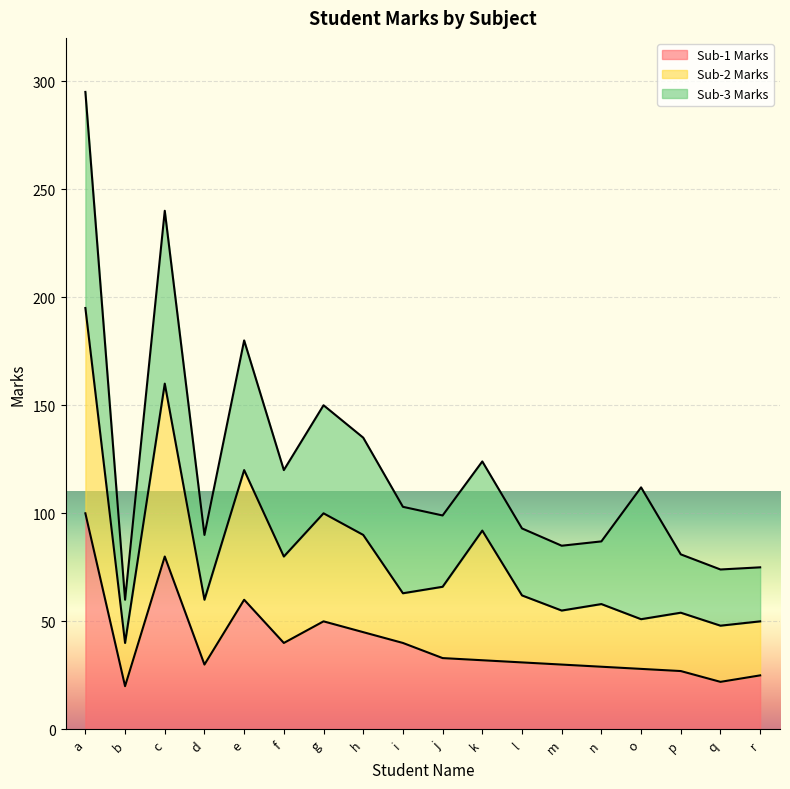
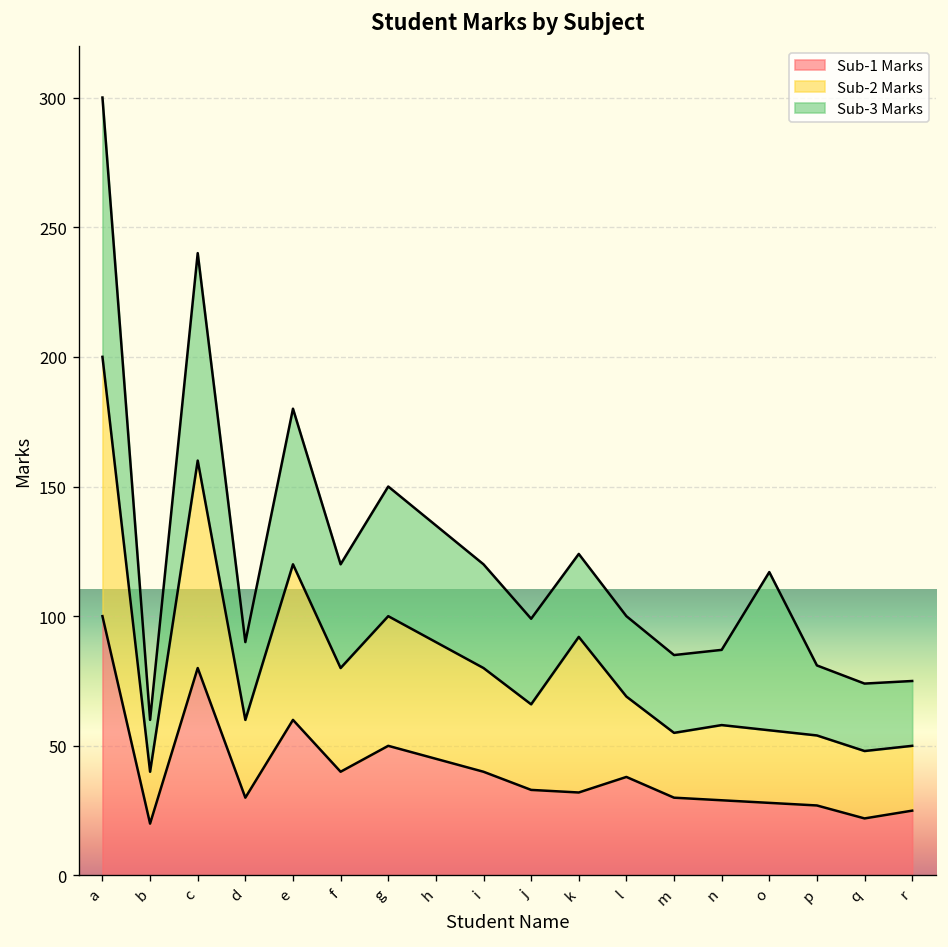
  {
    "Sub-1 Marks": {
      "a": 100,
      "b": 20,
      "c": 80,
      "d": 30,
      "e": 60,
      "f": 40,
      "g": 50,
      "h": 45,
      "i": 40,
      "j": 33,
      "k": 32,
-     "l": 31,
+     "l": 38,
      "m": 30,
      "n": 29,
      "o": 28,
      "p": 27,
      "q": 22,
      "r": 25
    },
    "Sub-2 Marks": {
-     "a": 95,
+     "a": 100,
      "b": 20,
      "c": 80,
      "d": 30,
      "e": 60,
      "f": 40,
      "g": 50,
      "h": 45,
-     "i": 23,
+     "i": 40,
      "j": 33,
      "k": 60,
      "l": 31,
      "m": 25,
      "n": 29,
-     "o": 23,
+     "o": 28,
      "p": 27,
      "q": 26,
      "r": 25
    },
    "Sub-3 Marks": {
      "a": 100,
      "b": 20,
      "c": 80,
      "d": 30,
      "e": 60,
      "f": 40,
      "g": 50,
      "h": 45,
      "i": 40,
      "j": 33,
      "k": 32,
      "l": 31,
      "m": 30,
      "n": 29,
      "o": 61,
      "p": 27,
      "q": 26,
      "r": 25
    }
  }
